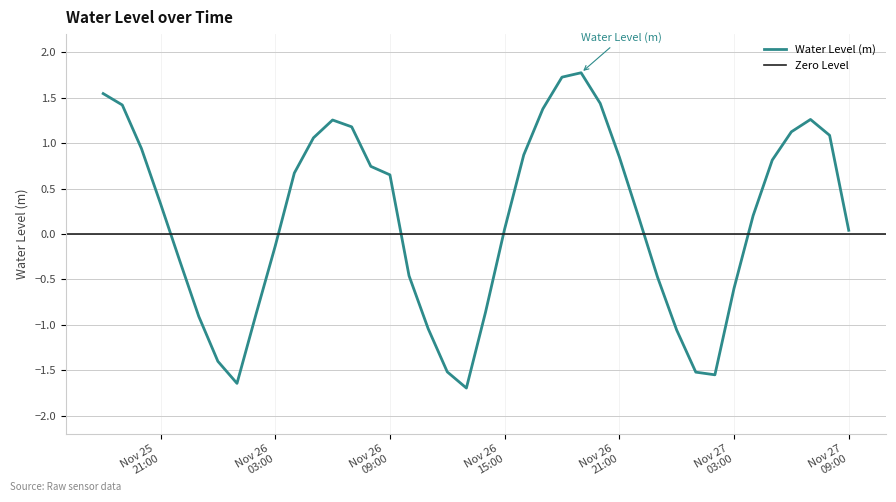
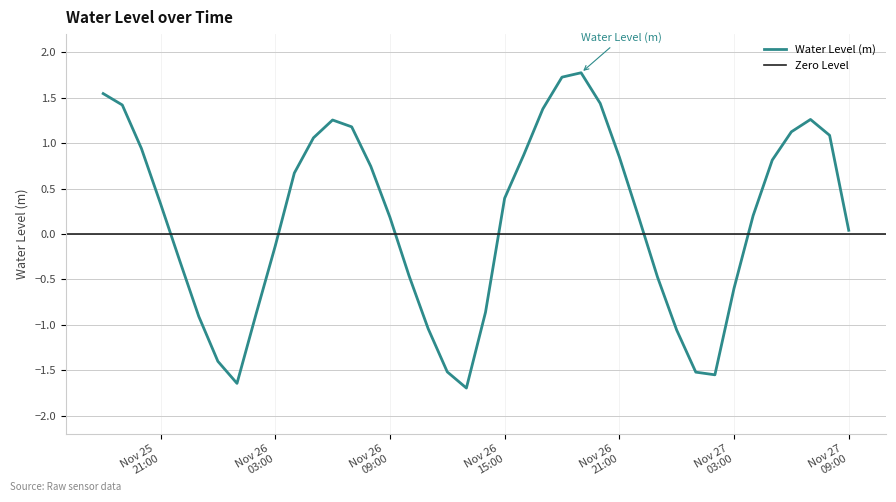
  {
    "Nov 25 21:00": 0.3,
    "Nov 26 03:00": -0.1,
-   "Nov 26 09:00": 0.7,
-   "Nov 26 15:00": 0.1,
+   "Nov 26 09:00": 0.2,
+   "Nov 26 15:00": 0.4,
    "Nov 26 21:00": 0.8,
    "Nov 27 03:00": -0.6,
    "Nov 27 09:00": 0.0
  }
